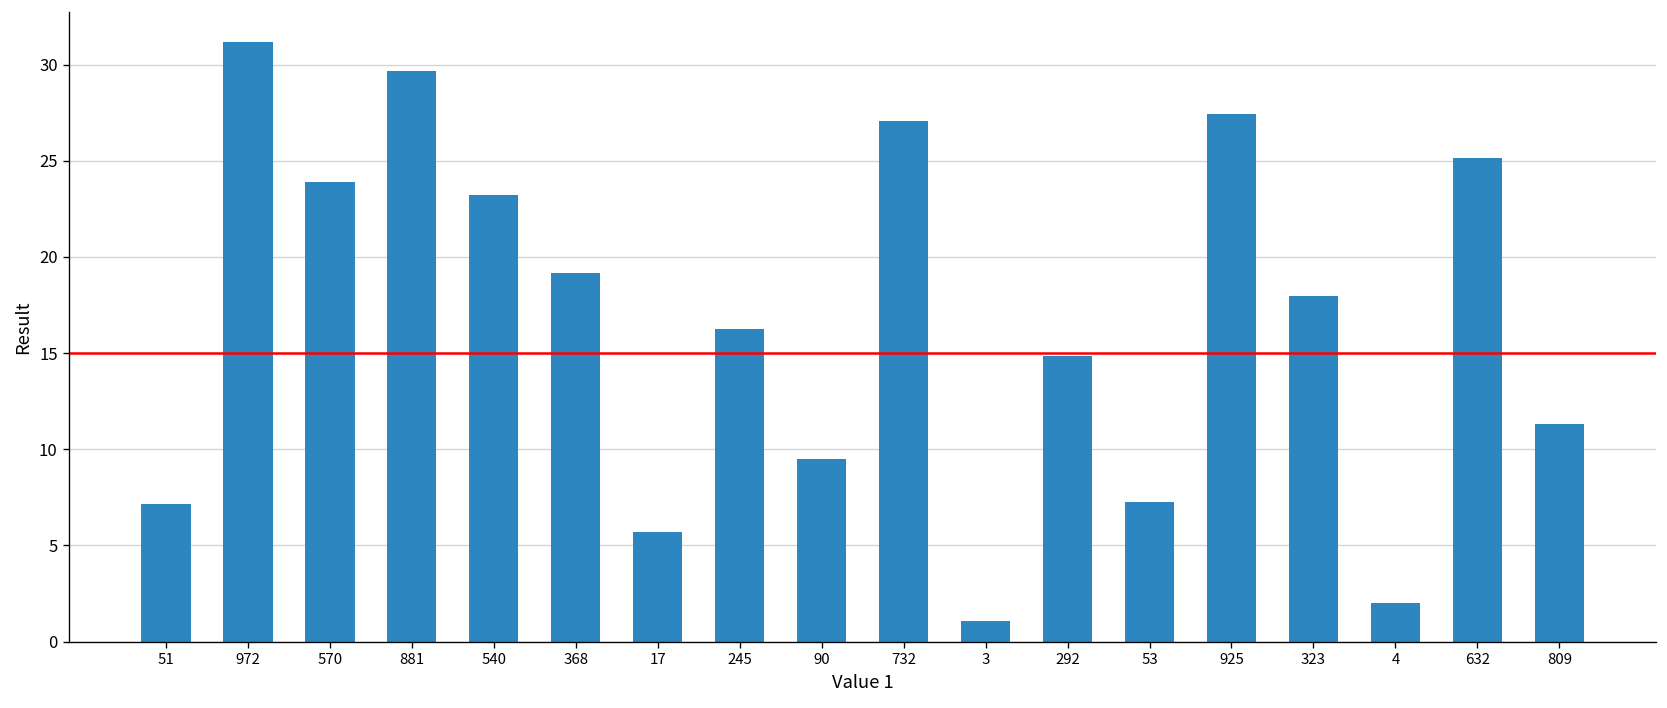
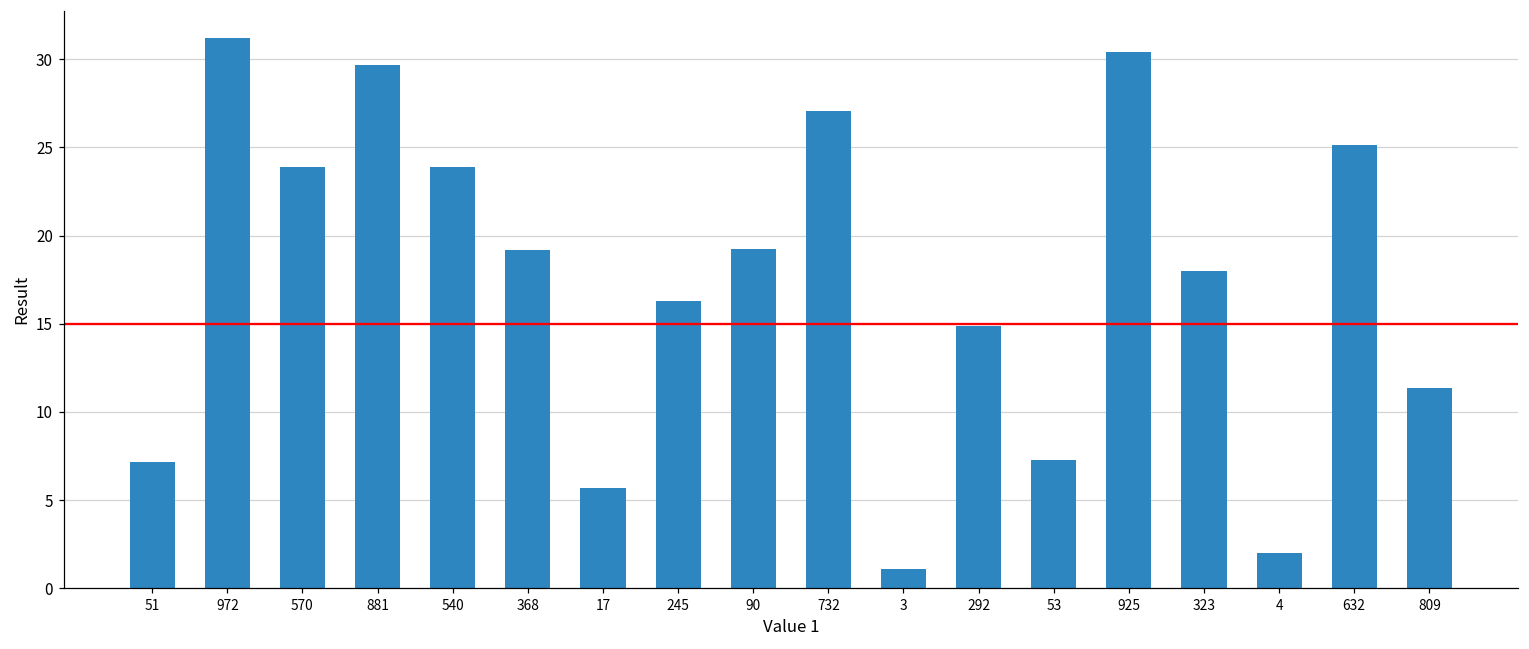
  {
    "51": 7.1,
    "972": 31.2,
    "570": 23.9,
    "881": 29.7,
-   "540": 23.2,
+   "540": 23.9,
    "368": 19.2,
    "17": 5.7,
    "245": 16.3,
-   "90": 9.5,
+   "90": 19.2,
    "732": 27.1,
    "3": 1.1,
    "292": 14.8,
    "53": 7.3,
-   "925": 27.4,
+   "925": 30.4,
    "323": 18.0,
    "4": 2.0,
    "632": 25.1,
    "809": 11.3
  }
